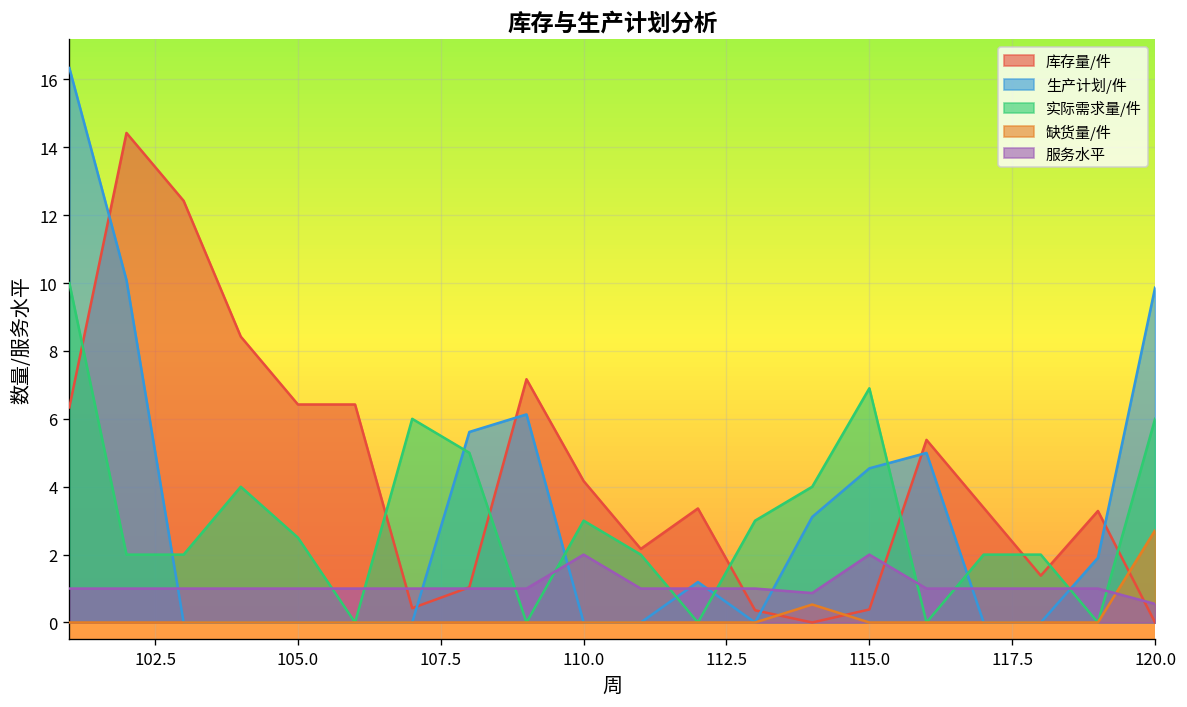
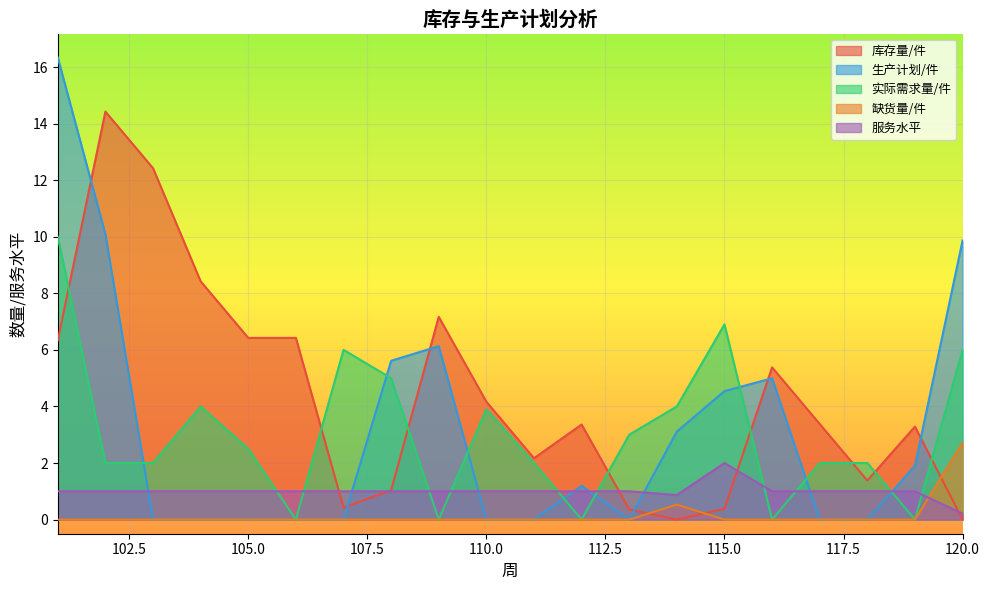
  {
    "生产计划/件": {
      "115.0": 4.5,
      "120.0": 9.9
    },
    "实际需求量/件": {
      "105.0": 2.5,
-     "110.0": 3.0,
+     "110.0": 3.9,
      "115.0": 6.9,
      "120.0": 6.0
    },
    "服务水平": {
      "105.0": 1.0,
-     "110.0": 2,
+     "110.0": 1,
      "115.0": 2.0,
-     "120.0": 0.5
+     "120.0": 0.2
    }
  }
